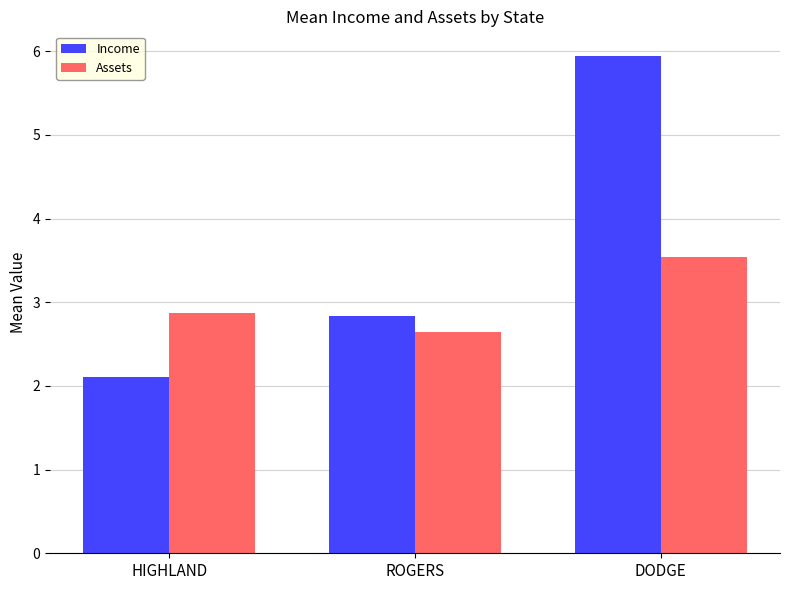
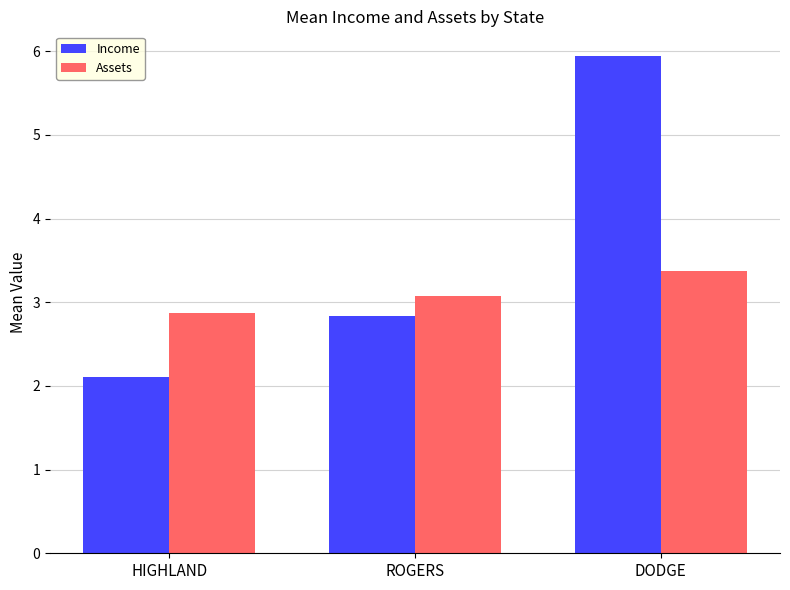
  {
    "Income": {
      "HIGHLAND": 2.1,
      "ROGERS": 2.8,
      "DODGE": 5.9
    },
    "Assets": {
      "HIGHLAND": 2.9,
-     "ROGERS": 2.7,
-     "DODGE": 3.5
+     "ROGERS": 3.1,
+     "DODGE": 3.4
    }
  }
